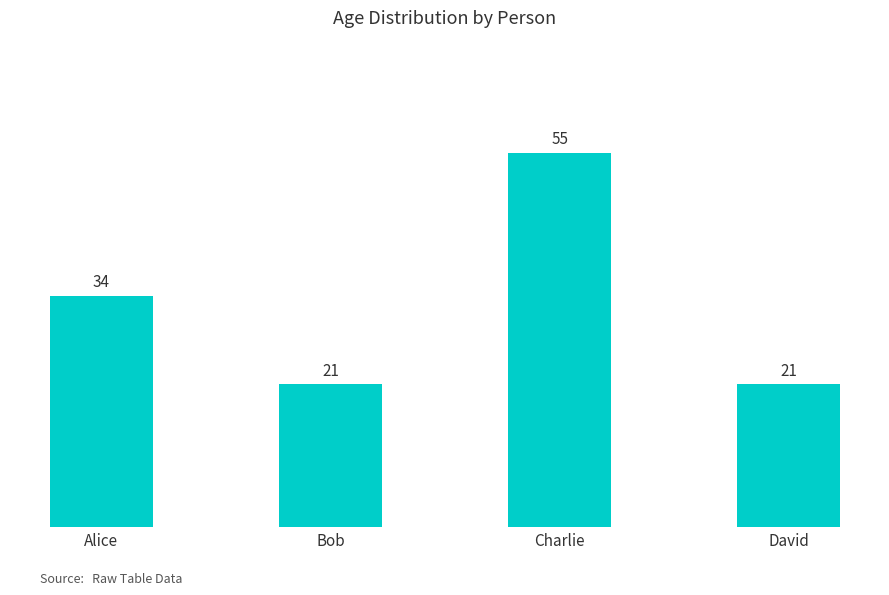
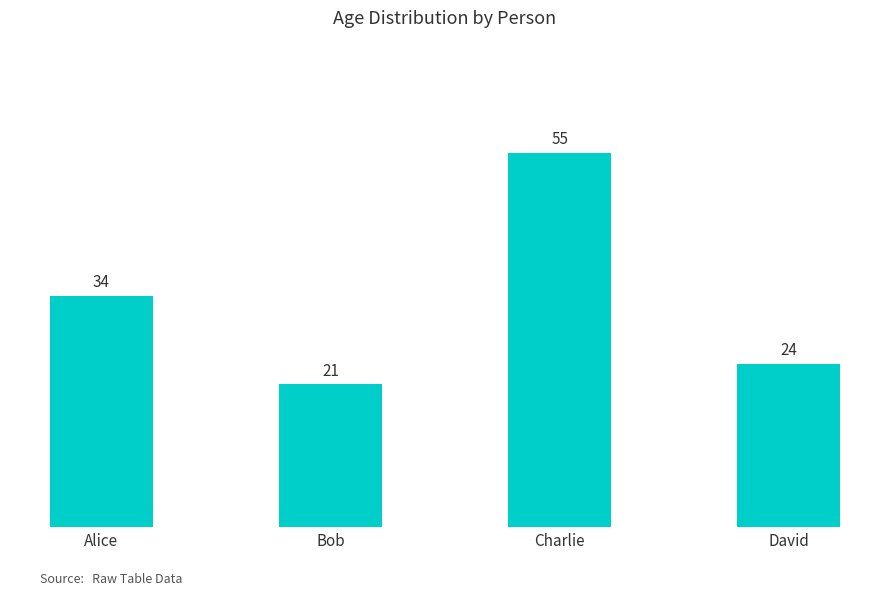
  {
    "Alice": 34,
    "Bob": 21,
    "Charlie": 55,
-   "David": 21
+   "David": 24
  }
